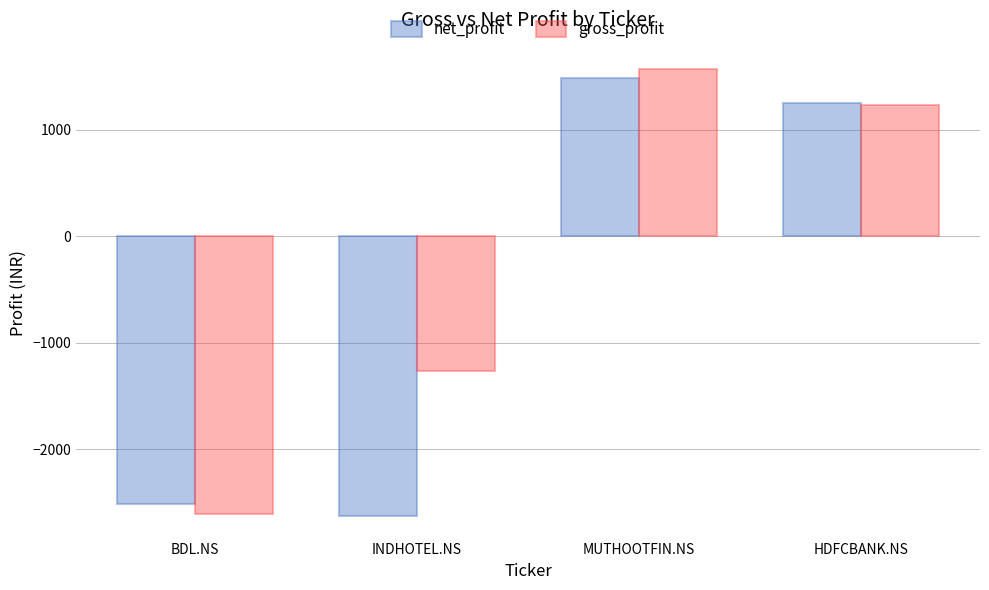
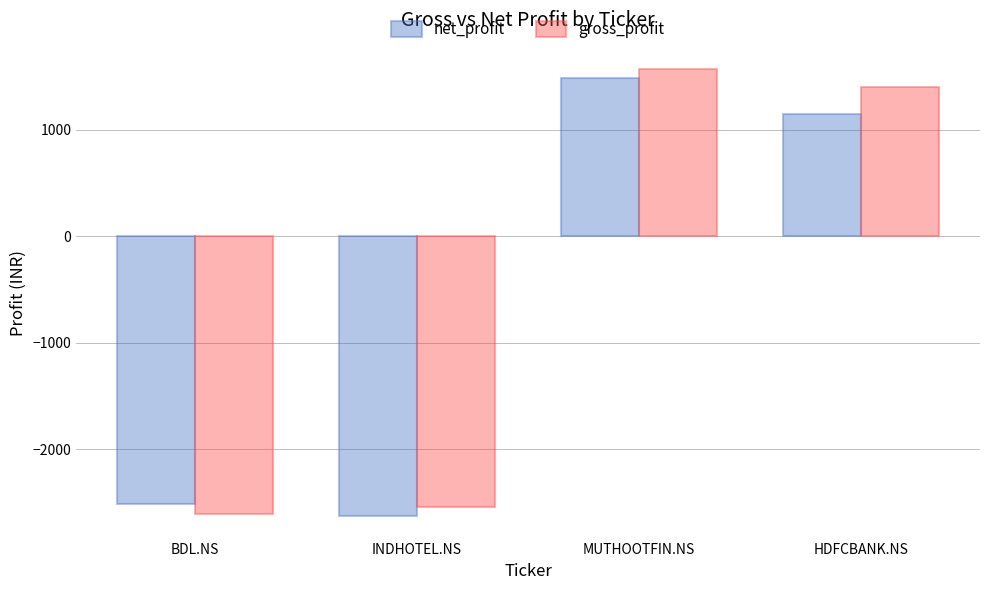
  {
    "net_profit": {
      "BDL.NS": -2520,
      "INDHOTEL.NS": -2630,
      "MUTHOOTFIN.NS": 1480,
-     "HDFCBANK.NS": 1250
+     "HDFCBANK.NS": 1150
    },
    "gross_profit": {
      "BDL.NS": -2600,
-     "INDHOTEL.NS": -1270,
+     "INDHOTEL.NS": -2550,
      "MUTHOOTFIN.NS": 1570,
-     "HDFCBANK.NS": 1230
+     "HDFCBANK.NS": 1400
    }
  }
